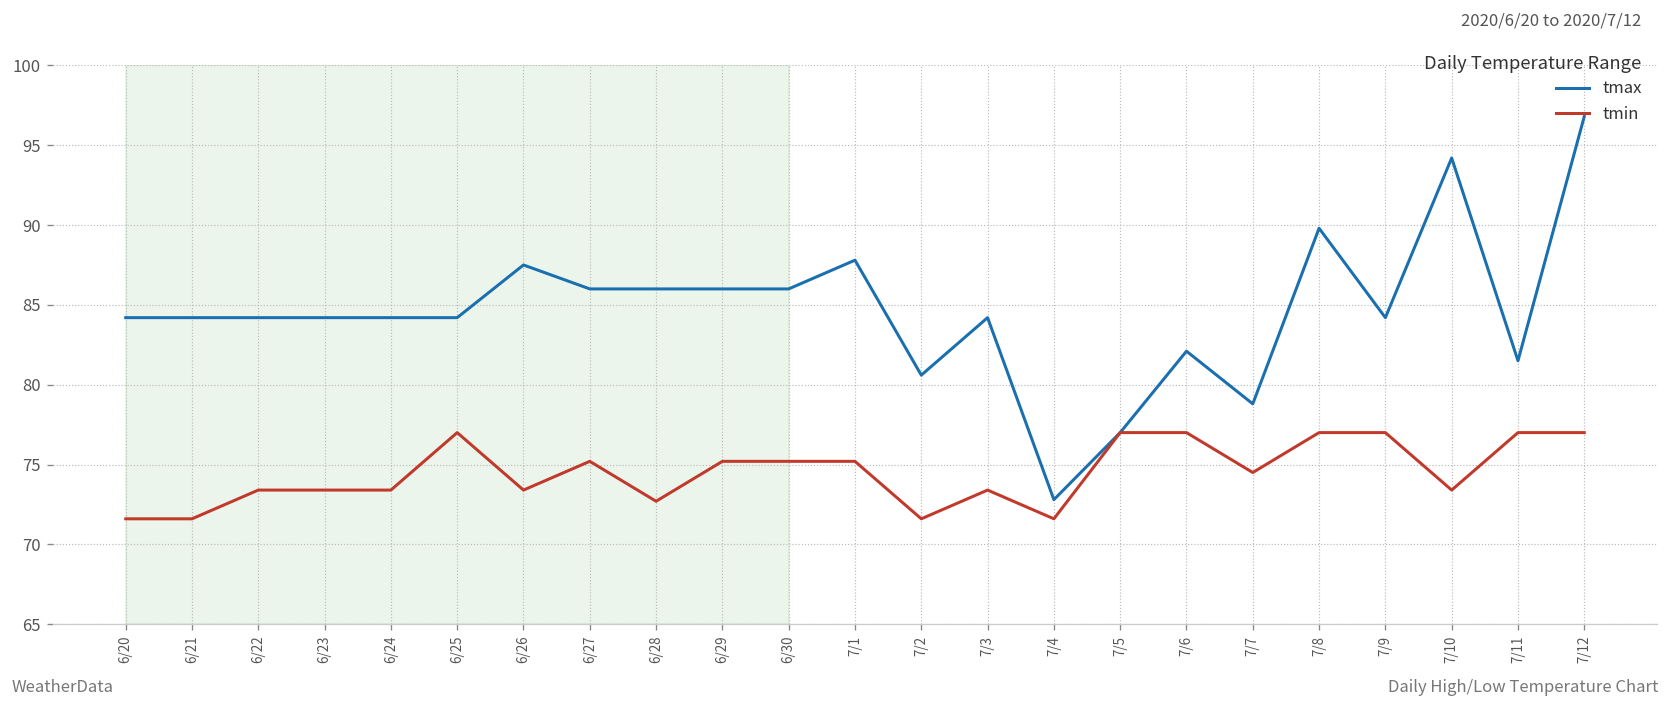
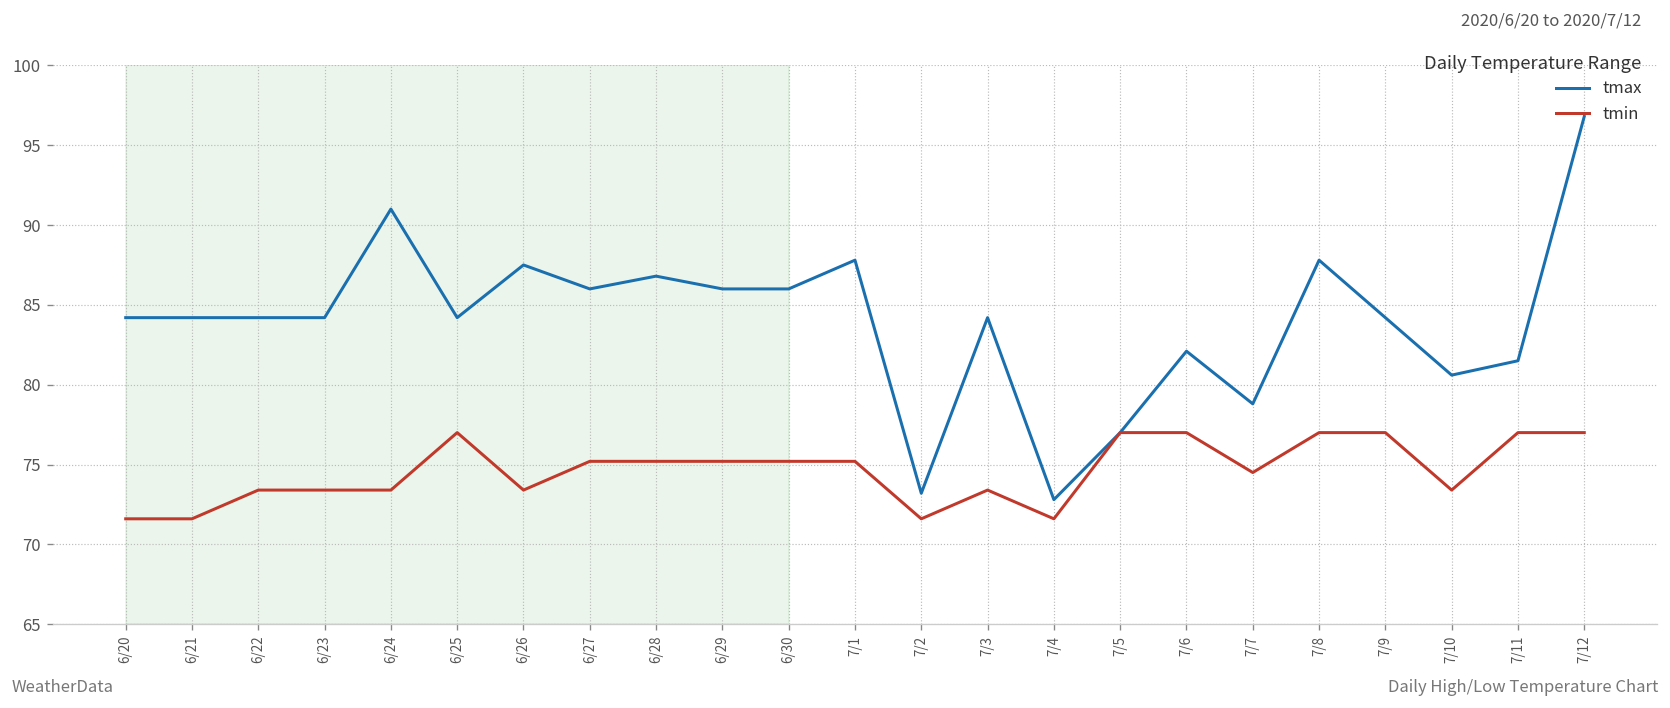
  {
    "tmax": {
      "6/20": 84.2,
      "6/21": 84.2,
      "6/22": 84.2,
      "6/23": 84.2,
-     "6/24": 84.2,
+     "6/24": 91.0,
      "6/25": 84.2,
      "6/26": 87.5,
      "6/27": 86.0,
-     "6/28": 86.0,
+     "6/28": 86.8,
      "6/29": 86.0,
      "6/30": 86.0,
      "7/1": 87.8,
-     "7/2": 80.6,
+     "7/2": 73.2,
      "7/3": 84.2,
      "7/4": 72.8,
      "7/6": 82.1,
      "7/7": 78.8,
-     "7/8": 89.8,
+     "7/8": 87.8,
      "7/9": 84.2,
-     "7/10": 94.2,
+     "7/10": 80.6,
      "7/11": 81.5,
      "7/12": 96.8
    },
    "tmin": {
      "6/20": 71.6,
      "6/21": 71.6,
      "6/22": 73.4,
      "6/23": 73.4,
      "6/24": 73.4,
      "6/25": 77.0,
      "6/26": 73.4,
      "6/27": 75.2,
-     "6/28": 72.7,
+     "6/28": 75.2,
      "6/29": 75.2,
      "6/30": 75.2,
      "7/1": 75.2,
      "7/2": 71.6,
      "7/3": 73.4,
      "7/4": 71.6,
      "7/6": 77.0,
      "7/7": 74.5,
      "7/8": 77.0,
      "7/9": 77.0,
      "7/10": 73.4,
      "7/11": 77.0,
      "7/12": 77.0
    }
  }
